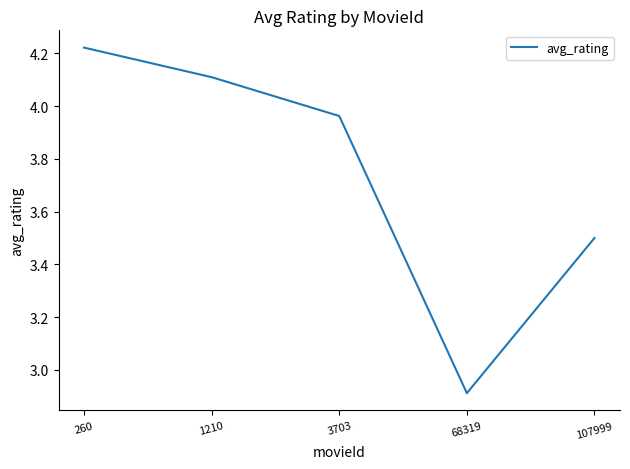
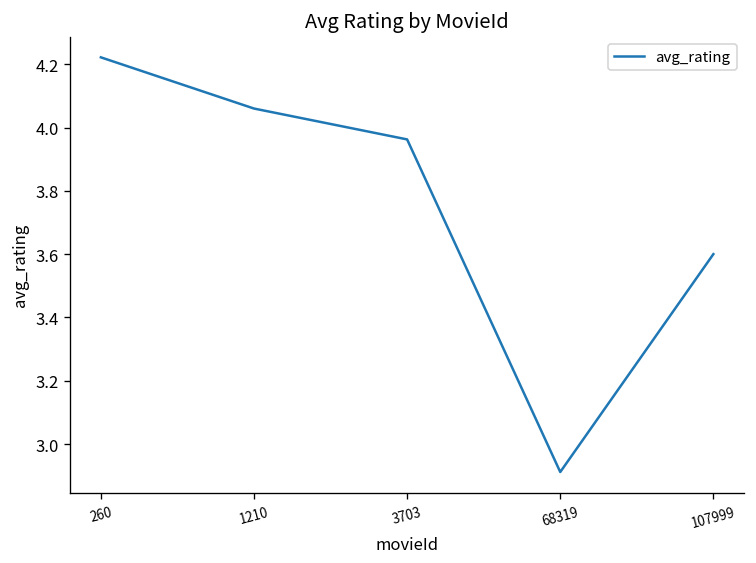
  {
    "260": 4.22,
-   "1210": 4.11,
+   "1210": 4.06,
    "3703": 3.96,
    "68319": 2.91,
-   "107999": 3.5
+   "107999": 3.6
  }
